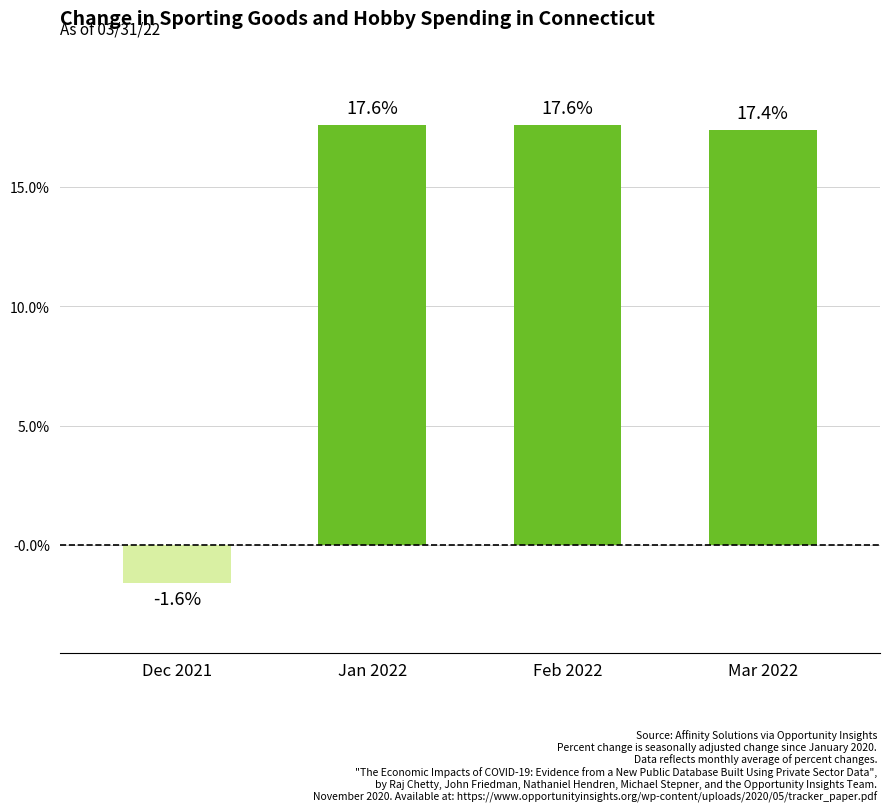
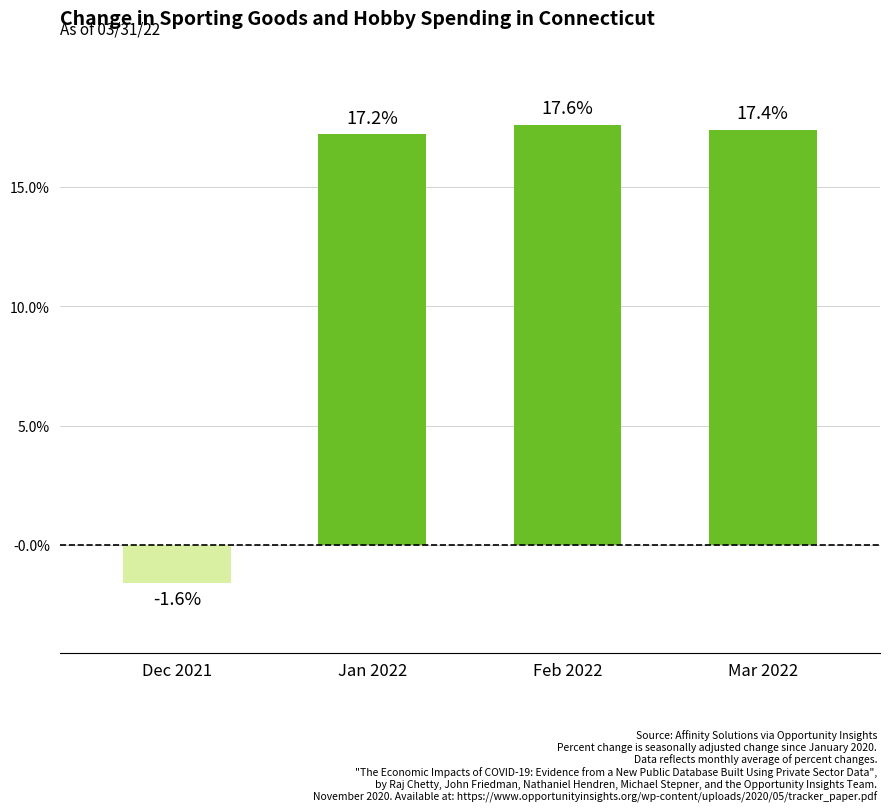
  {
    "Dec 2021": "-1.6%",
-   "Jan 2022": "17.6%",
+   "Jan 2022": "17.2%",
    "Feb 2022": "17.6%",
    "Mar 2022": "17.4%"
  }
